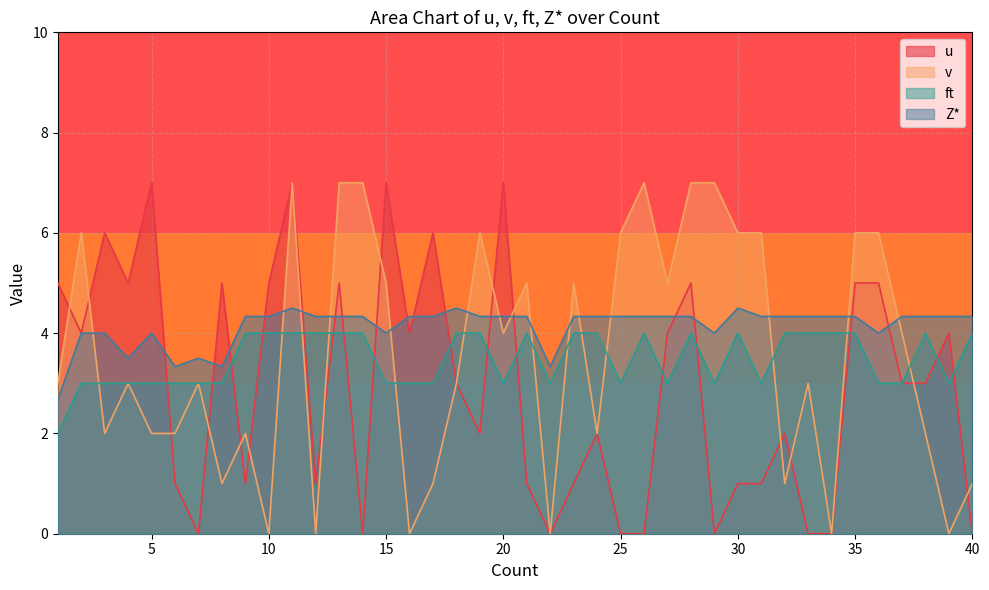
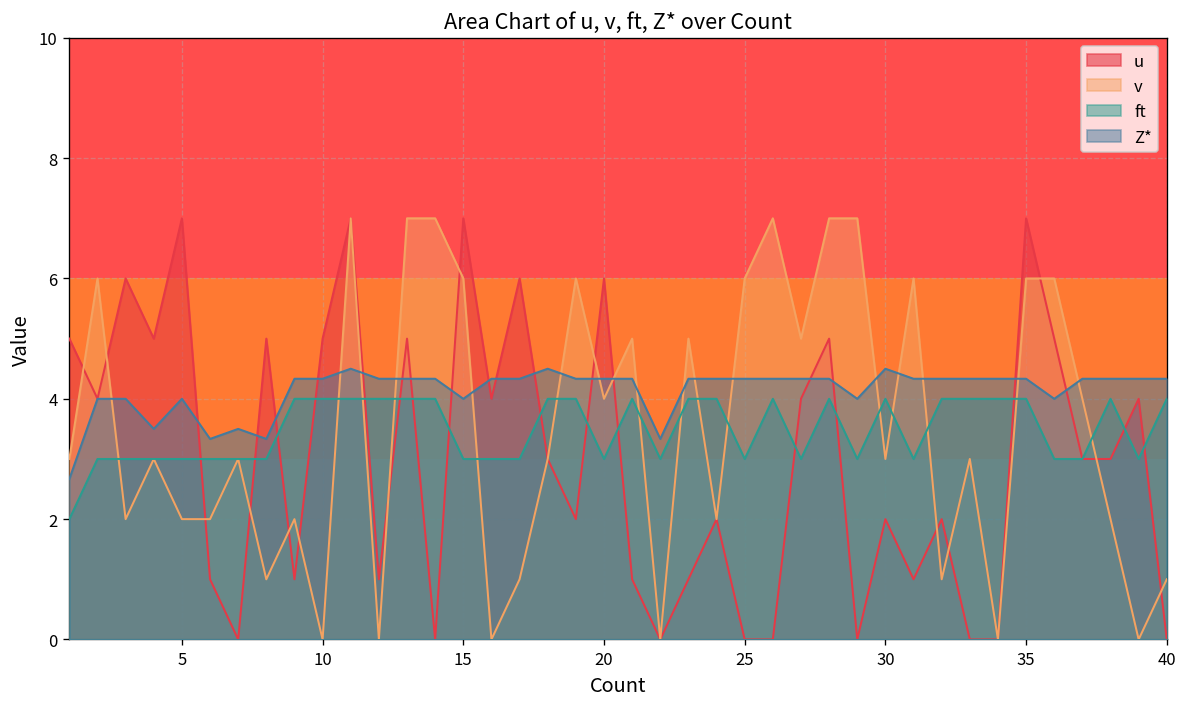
  {
    "u": {
      "5": 7,
      "10": 5,
      "15": 7,
-     "20": 7,
+     "20": 6,
      "25": 0,
-     "30": 1,
-     "35": 5,
+     "30": 2,
+     "35": 7,
      "40": 0
    },
    "v": {
      "5": 2,
      "10": 0,
-     "15": 5,
+     "15": 6,
      "20": 4,
      "25": 6,
-     "30": 6,
+     "30": 3,
      "35": 6,
      "40": 1
    }
  }
